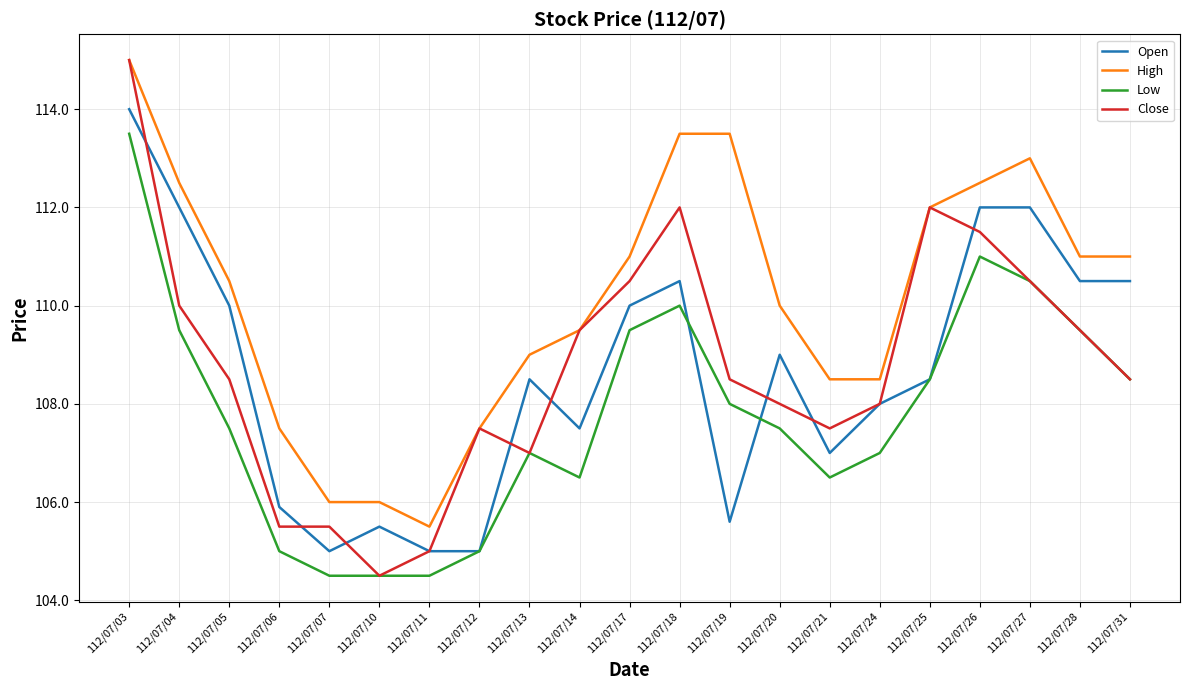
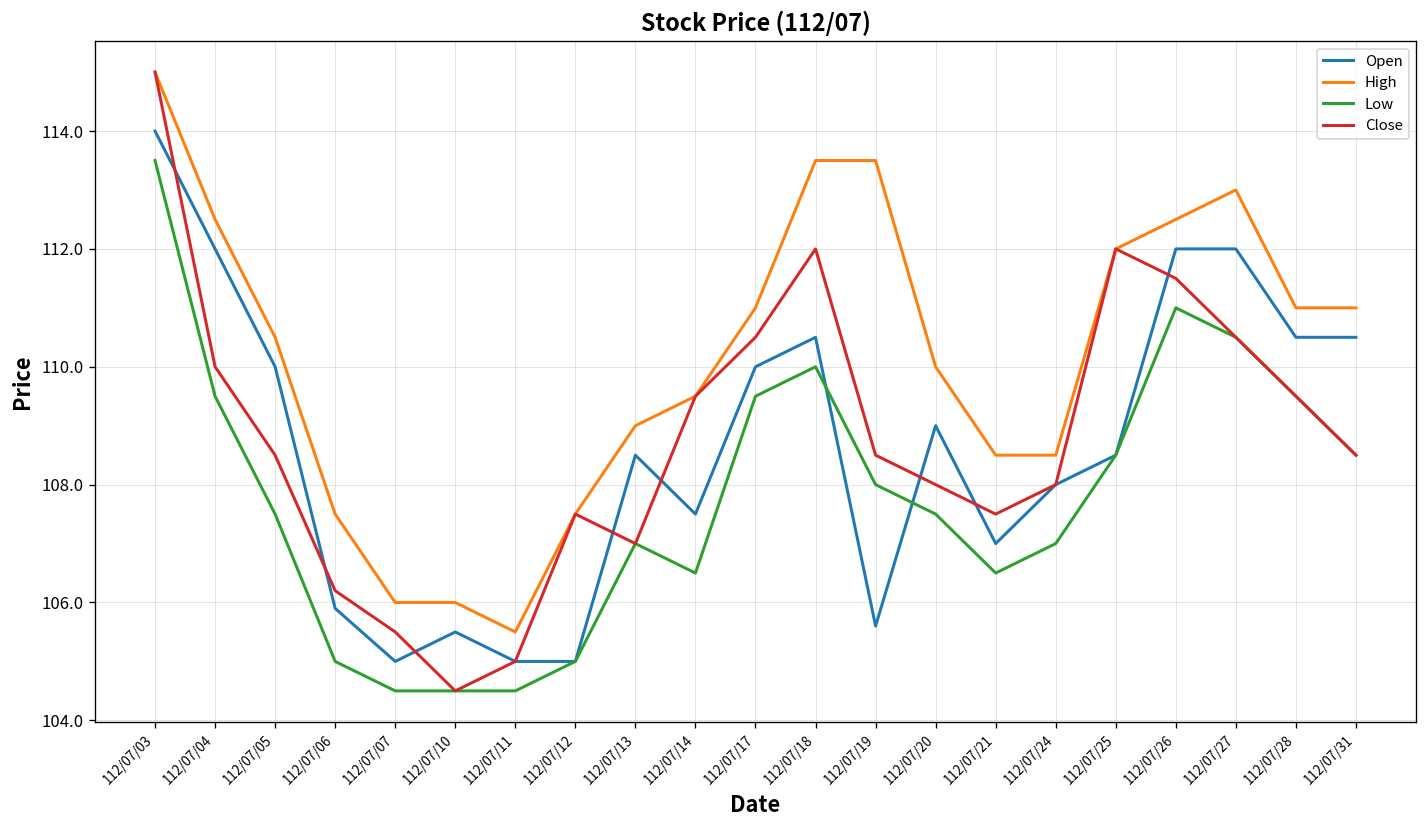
  {
    "Open": {
      "112/07/03": 114.0,
      "112/07/04": 112.0,
      "112/07/05": 110.0,
      "112/07/06": 105.9,
      "112/07/07": 105.0,
      "112/07/10": 105.5,
      "112/07/13": 108.5,
      "112/07/14": 107.5,
      "112/07/17": 110.0,
      "112/07/18": 110.5,
      "112/07/19": 105.6,
      "112/07/20": 109.0,
      "112/07/21": 107.0,
      "112/07/26": 112.0,
      "112/07/27": 112.0,
      "112/07/28": 110.5,
      "112/07/31": 110.5
    },
    "High": {
      "112/07/04": 112.5,
      "112/07/05": 110.5,
      "112/07/06": 107.5,
      "112/07/07": 106.0,
      "112/07/10": 106.0,
      "112/07/11": 105.5,
      "112/07/13": 109.0,
      "112/07/17": 111.0,
      "112/07/18": 113.5,
      "112/07/19": 113.5,
      "112/07/20": 110.0,
      "112/07/21": 108.5,
      "112/07/24": 108.5,
      "112/07/26": 112.5,
      "112/07/27": 113.0,
      "112/07/28": 111.0,
      "112/07/31": 111.0
    },
    "Low": {
      "112/07/03": 113.5,
      "112/07/04": 109.5,
      "112/07/05": 107.5,
      "112/07/06": 105.0,
      "112/07/07": 104.5,
      "112/07/11": 104.5,
      "112/07/14": 106.5,
      "112/07/17": 109.5,
      "112/07/18": 110.0,
      "112/07/19": 108.0,
      "112/07/20": 107.5,
      "112/07/21": 106.5,
      "112/07/24": 107.0,
      "112/07/26": 111.0
    },
    "Close": {
      "112/07/04": 110.0,
      "112/07/05": 108.5,
-     "112/07/06": 105.5,
+     "112/07/06": 106.2,
      "112/07/07": 105.5,
      "112/07/17": 110.5,
      "112/07/18": 112.0,
      "112/07/19": 108.5,
      "112/07/20": 108.0,
      "112/07/21": 107.5,
      "112/07/26": 111.5
    }
  }
